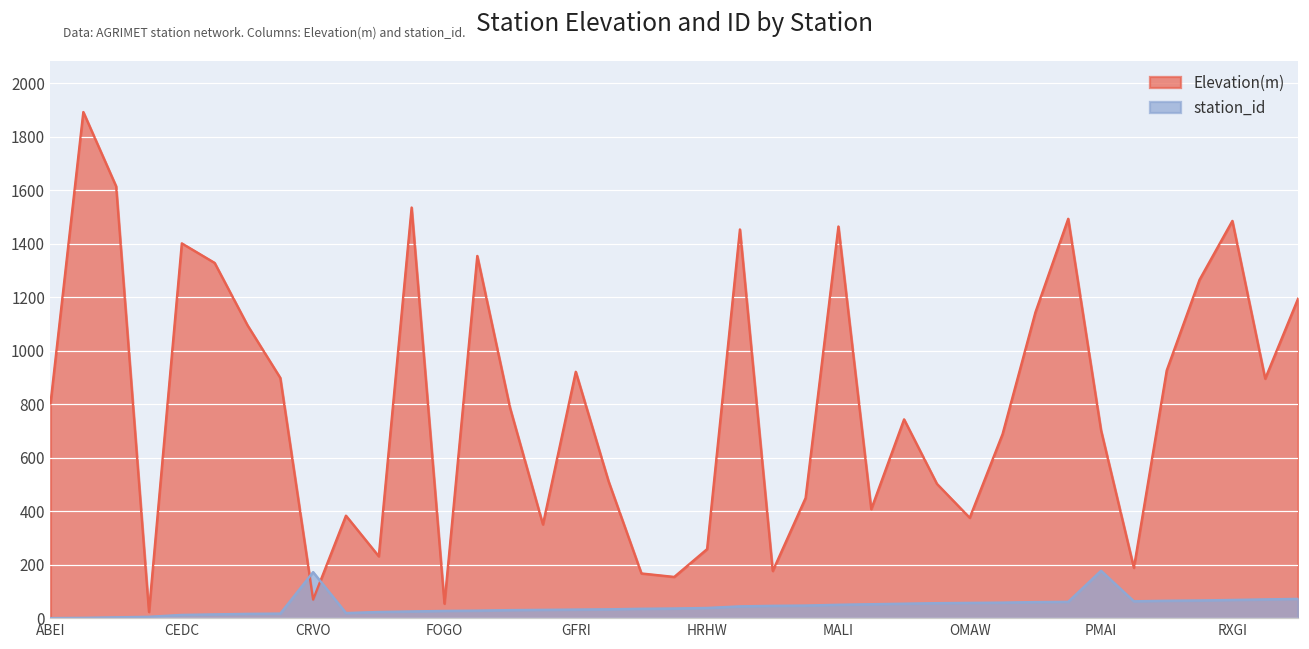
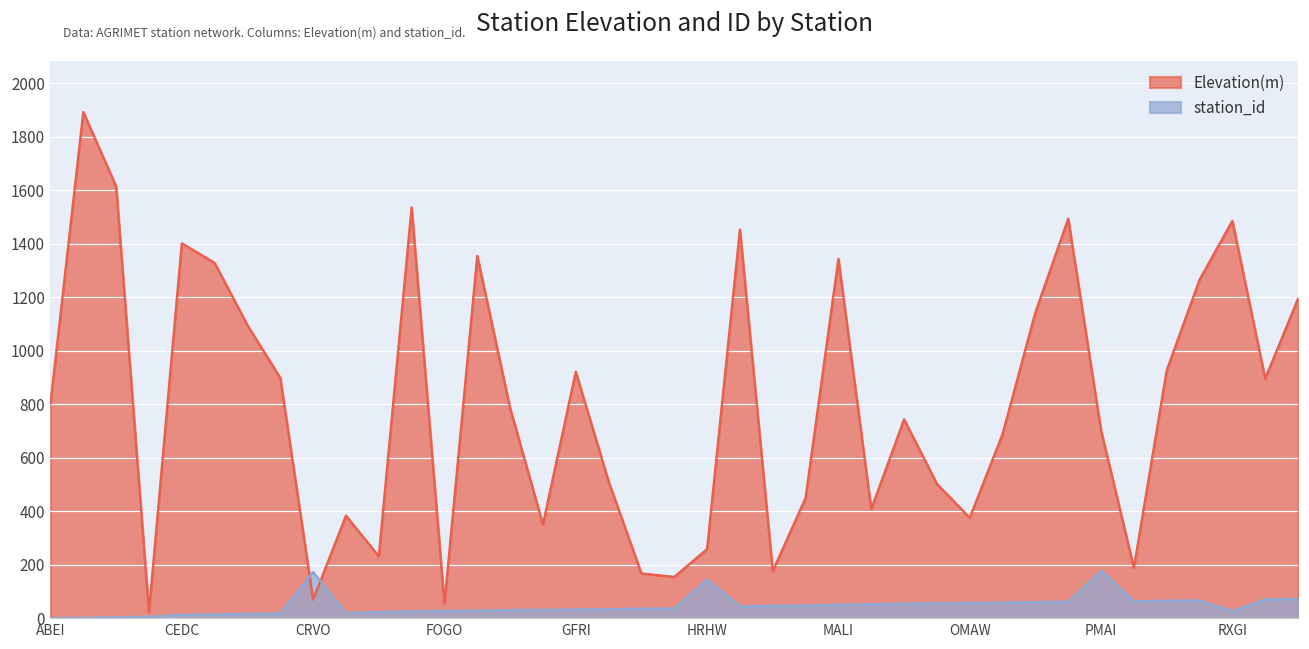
  {
    "Elevation(m)": {
      "ABEI": 800,
      "CEDC": 1400,
      "CRVO": 70,
      "FOGO": 60,
      "GFRI": 920,
      "HRHW": 260,
-     "MALI": 1470,
+     "MALI": 1340,
      "OMAW": 380,
      "PMAI": 700,
      "RXGI": 1490
    },
    "station_id": {
      "ABEI": 0,
      "CEDC": 10,
      "CRVO": 170,
      "FOGO": 30,
      "GFRI": 30,
-     "HRHW": 40,
+     "HRHW": 150,
      "MALI": 50,
      "OMAW": 60,
      "PMAI": 180,
-     "RXGI": 70
+     "RXGI": 30
    }
  }
